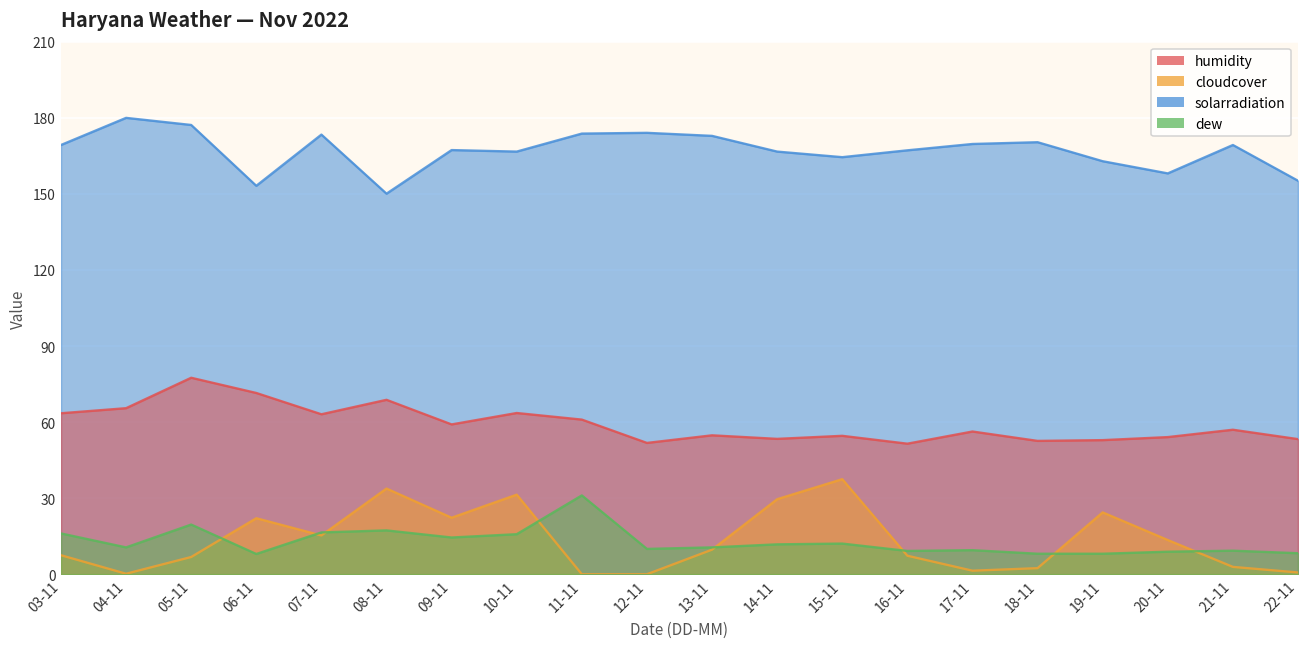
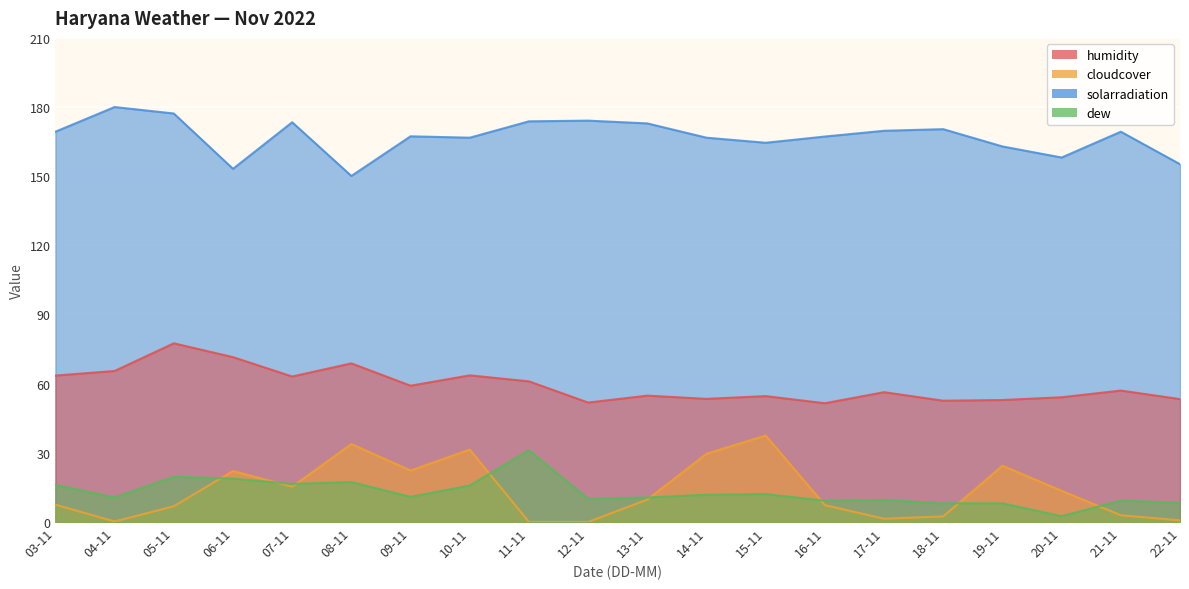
  {
    "solarradiation": {
      "03-11": 169,
      "04-11": 180,
      "05-11": 177,
      "06-11": 153,
      "07-11": 173,
      "08-11": 150,
      "09-11": 167,
      "10-11": 167,
      "11-11": 174,
      "12-11": 174,
      "13-11": 173,
      "14-11": 167,
      "15-11": 165,
      "16-11": 167,
      "17-11": 170,
      "18-11": 170,
      "19-11": 163,
      "20-11": 158,
      "21-11": 169,
      "22-11": 155
    },
    "humidity": {
      "03-11": 64,
      "04-11": 66,
      "05-11": 78,
      "06-11": 72,
      "07-11": 63,
      "08-11": 69,
      "09-11": 59,
      "10-11": 64,
      "11-11": 61,
      "12-11": 52,
      "13-11": 55,
      "14-11": 53,
      "15-11": 55,
      "16-11": 52,
      "17-11": 56,
      "18-11": 53,
      "19-11": 53,
      "20-11": 54,
      "21-11": 57,
      "22-11": 53
    },
    "cloudcover": {
      "03-11": 8,
      "04-11": 0,
      "05-11": 7,
      "06-11": 22,
      "07-11": 15,
      "08-11": 34,
      "09-11": 22,
      "10-11": 31,
      "11-11": 0,
      "12-11": 0,
      "14-11": 30,
      "15-11": 38,
      "16-11": 7,
      "17-11": 1,
      "18-11": 2,
      "19-11": 24,
      "20-11": 14,
      "21-11": 3,
      "22-11": 1
    },
    "dew": {
      "03-11": 16,
      "04-11": 11,
      "05-11": 20,
-     "06-11": 8,
+     "06-11": 19,
      "07-11": 17,
      "08-11": 17,
-     "09-11": 15,
+     "09-11": 11,
      "10-11": 16,
      "11-11": 31,
      "12-11": 10,
      "14-11": 12,
      "15-11": 12,
      "16-11": 9,
      "17-11": 10,
      "18-11": 8,
      "19-11": 8,
-     "20-11": 9,
+     "20-11": 3,
      "21-11": 9,
      "22-11": 8
    }
  }
